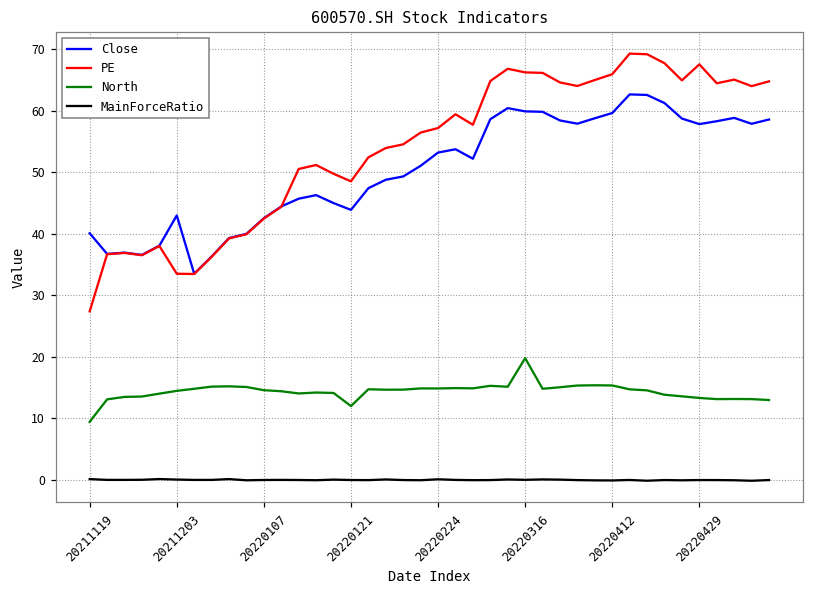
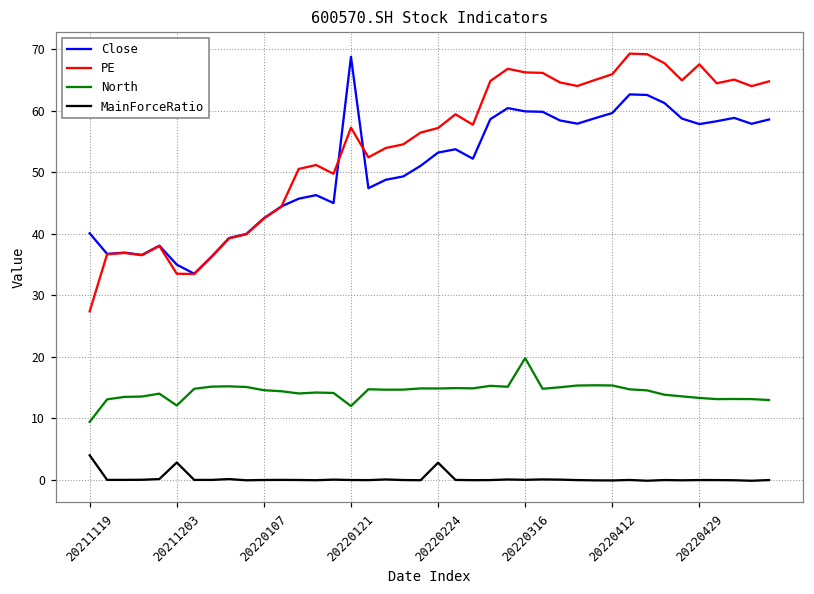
  {
    "Close": {
      "20211119": 40,
-     "20211203": 43,
-     "20220121": 44,
+     "20211203": 35,
+     "20220121": 69,
      "20220224": 53,
      "20220316": 60,
      "20220412": 60,
      "20220429": 58
    },
    "PE": {
      "20211119": 27,
      "20211203": 34,
-     "20220121": 49,
+     "20220121": 57,
      "20220224": 57,
      "20220316": 66,
      "20220412": 66,
      "20220429": 68
    },
    "North": {
      "20211119": 9,
-     "20211203": 14,
+     "20211203": 12,
      "20220107": 15,
      "20220121": 12,
      "20220224": 15,
      "20220316": 20,
      "20220412": 15,
      "20220429": 13
    },
    "MainForceRatio": {
-     "20211119": 0,
-     "20211203": 0,
+     "20211119": 4,
+     "20211203": 3,
      "20220107": 0,
      "20220121": 0,
-     "20220224": 0,
+     "20220224": 3,
      "20220316": 0,
      "20220412": 0,
      "20220429": 0
    }
  }
